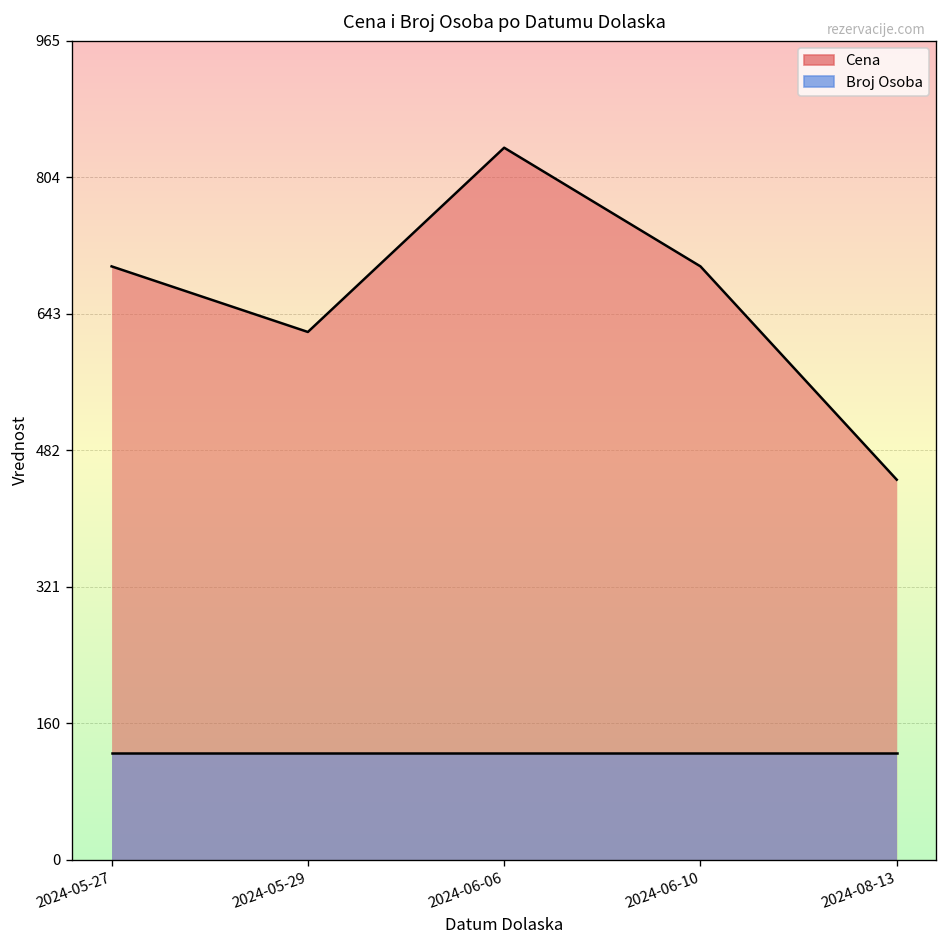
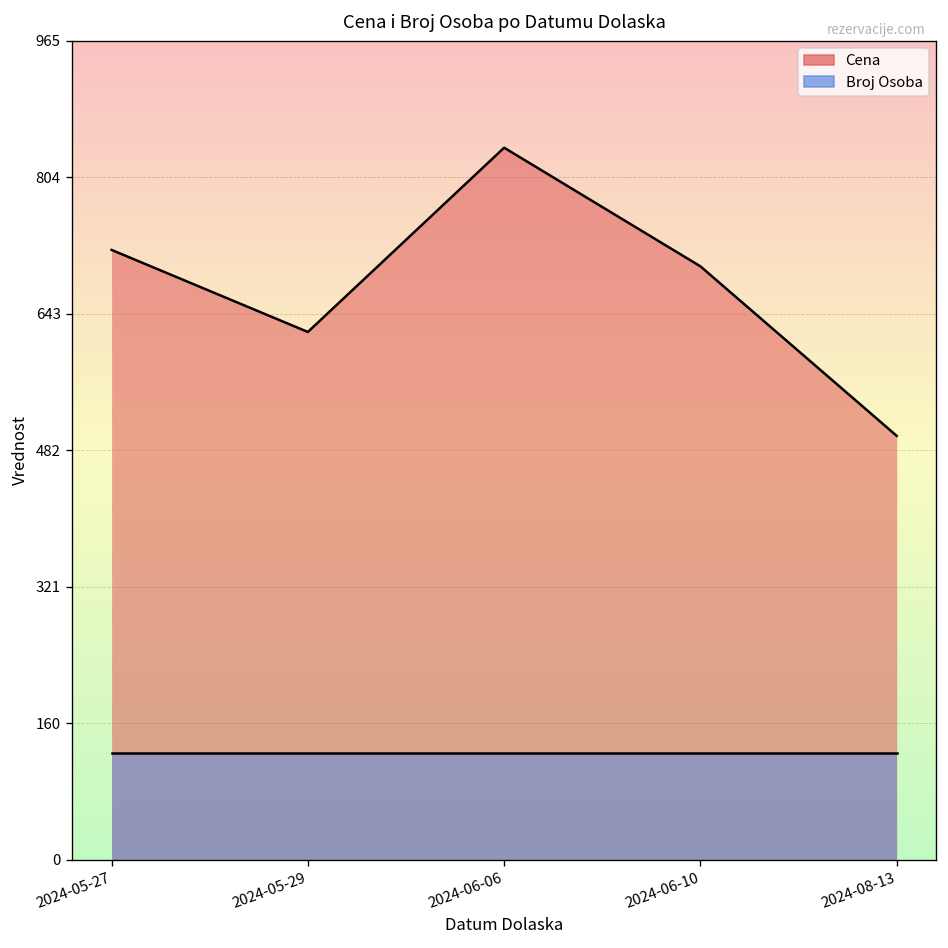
  {
    "Cena": {
-     "2024-05-27": 700,
+     "2024-05-27": 720,
      "2024-05-29": 620,
      "2024-06-06": 840,
      "2024-06-10": 700,
-     "2024-08-13": 450
+     "2024-08-13": 500
    },
    "Broj Osoba": {
      "2024-05-27": 130,
      "2024-05-29": 130,
      "2024-06-06": 130,
      "2024-06-10": 130,
      "2024-08-13": 130
    }
  }
